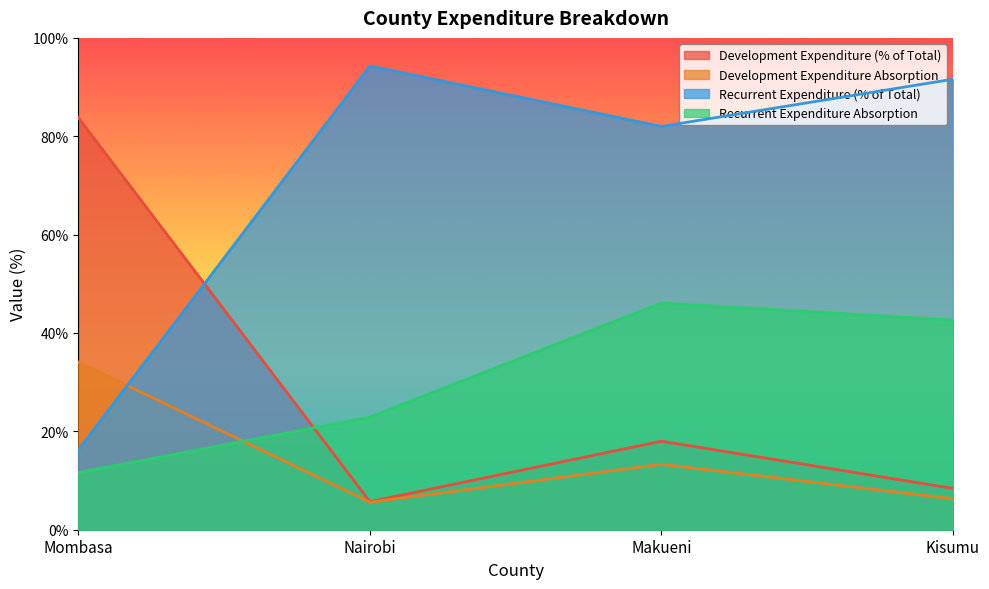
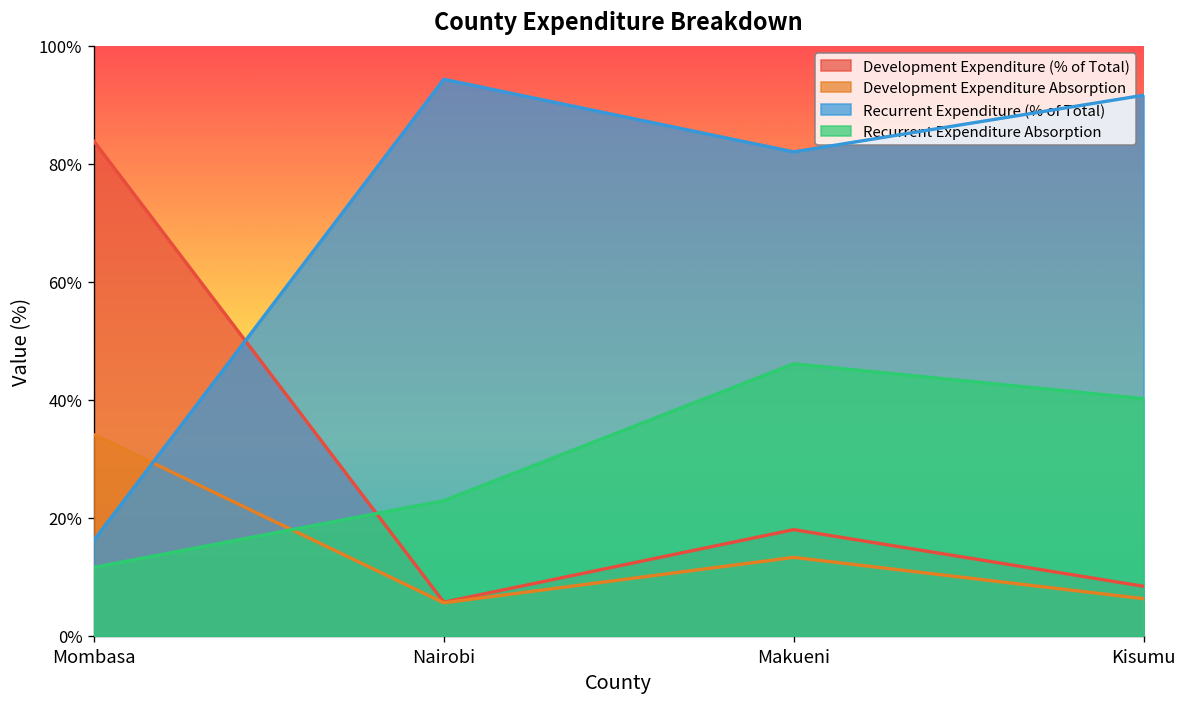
  {
    "Recurrent Expenditure (% of Total)": {
      "Mombasa": "16%",
      "Nairobi": "94%",
      "Makueni": "82%",
      "Kisumu": "92%"
    },
    "Recurrent Expenditure Absorption": {
      "Mombasa": "12%",
      "Nairobi": "23%",
      "Makueni": "46%",
-     "Kisumu": "43%"
+     "Kisumu": "40%"
    }
  }
